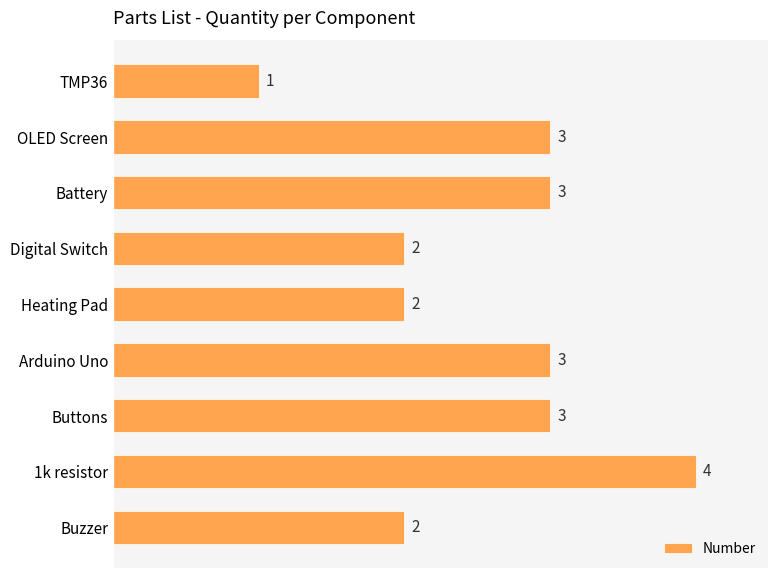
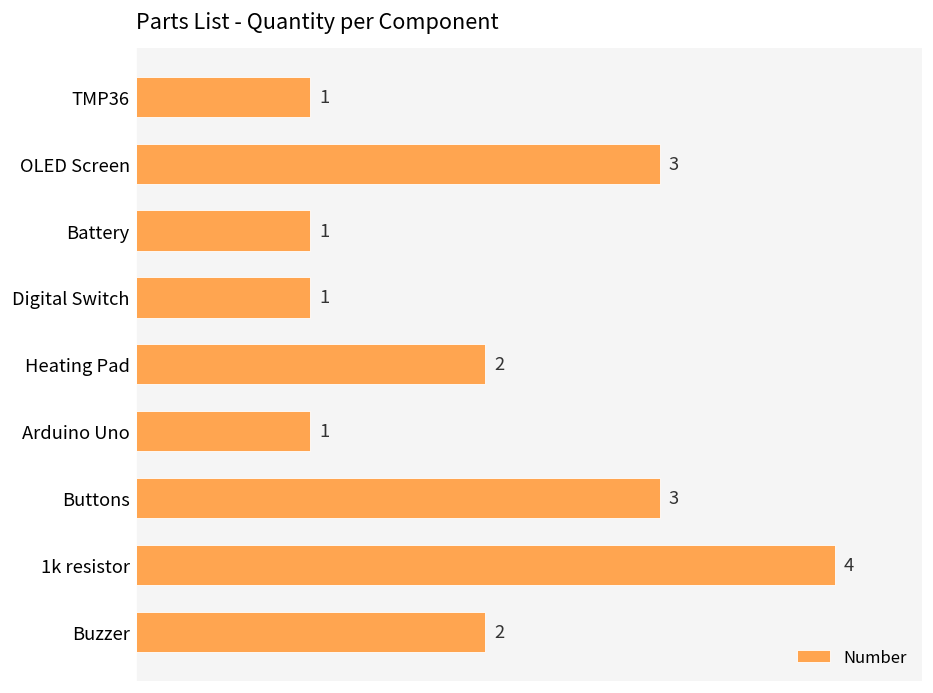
  {
    "TMP36": 1,
    "OLED Screen": 3,
-   "Battery": 3,
-   "Digital Switch": 2,
+   "Battery": 1,
+   "Digital Switch": 1,
    "Heating Pad": 2,
-   "Arduino Uno": 3,
+   "Arduino Uno": 1,
    "Buttons": 3,
    "1k resistor": 4,
    "Buzzer": 2
  }
